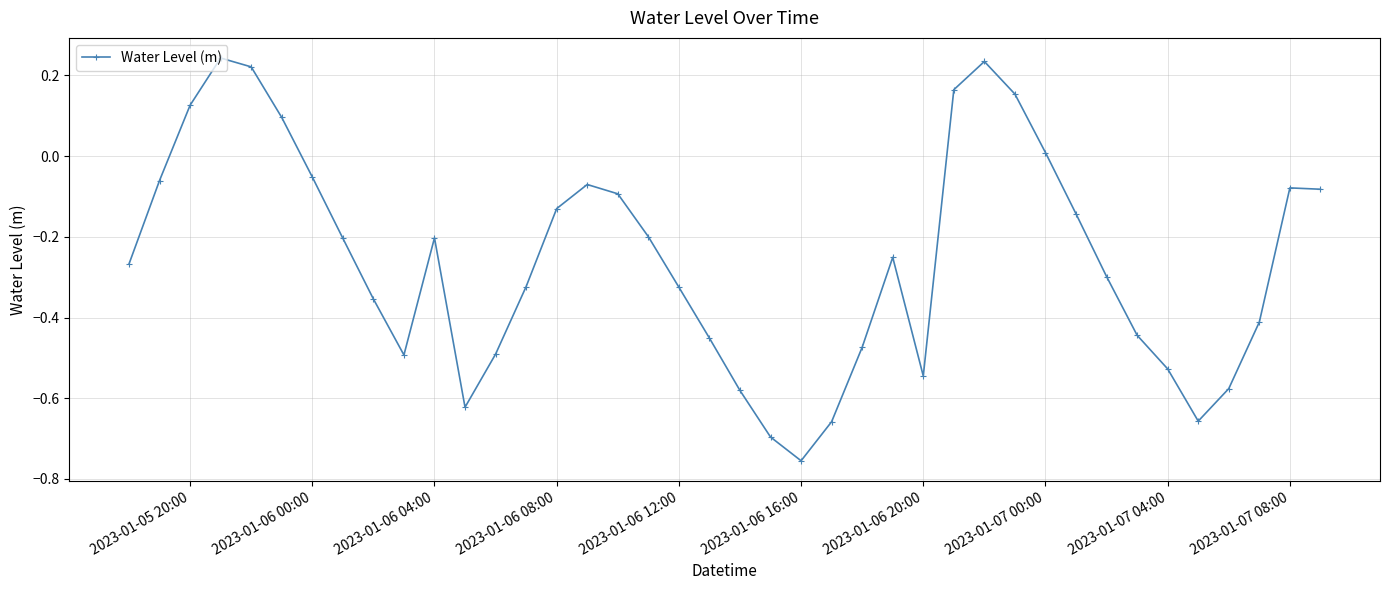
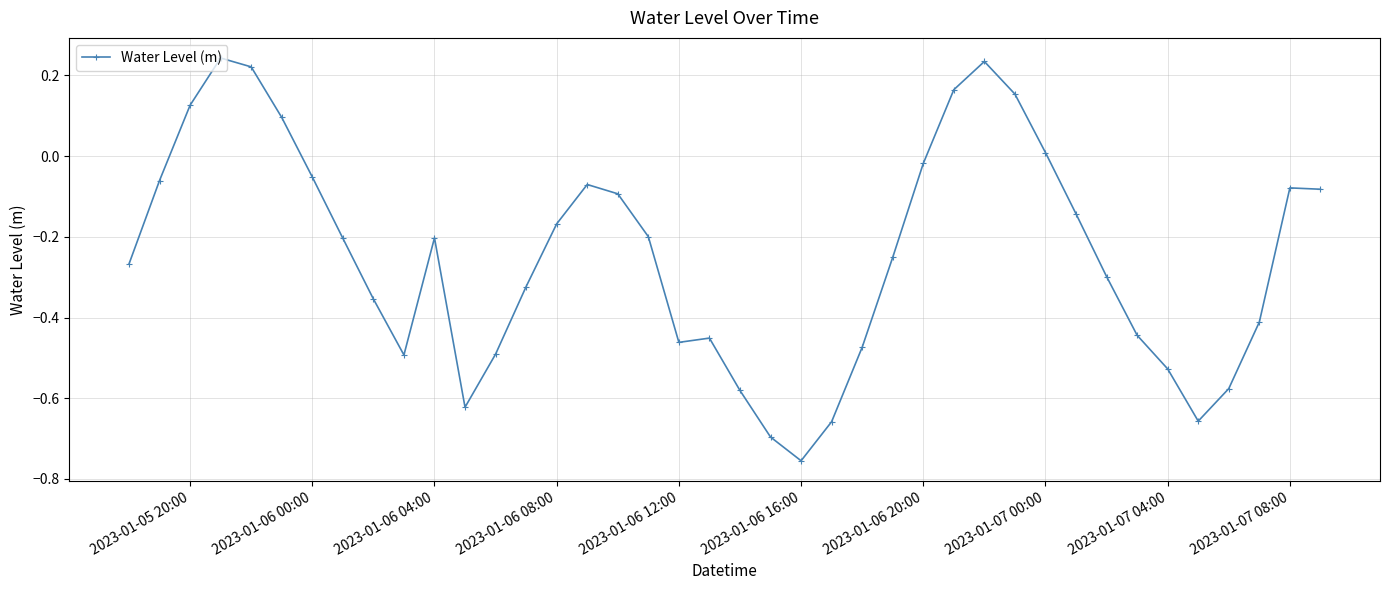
  {
    "2023-01-05 20:00": 0.13,
    "2023-01-06 00:00": -0.05,
    "2023-01-06 04:00": -0.20,
-   "2023-01-06 08:00": -0.13,
-   "2023-01-06 12:00": -0.32,
+   "2023-01-06 08:00": -0.17,
+   "2023-01-06 12:00": -0.46,
    "2023-01-06 16:00": -0.75,
-   "2023-01-06 20:00": -0.54,
+   "2023-01-06 20:00": -0.02,
    "2023-01-07 00:00": 0.01,
    "2023-01-07 04:00": -0.53,
    "2023-01-07 08:00": -0.08
  }
